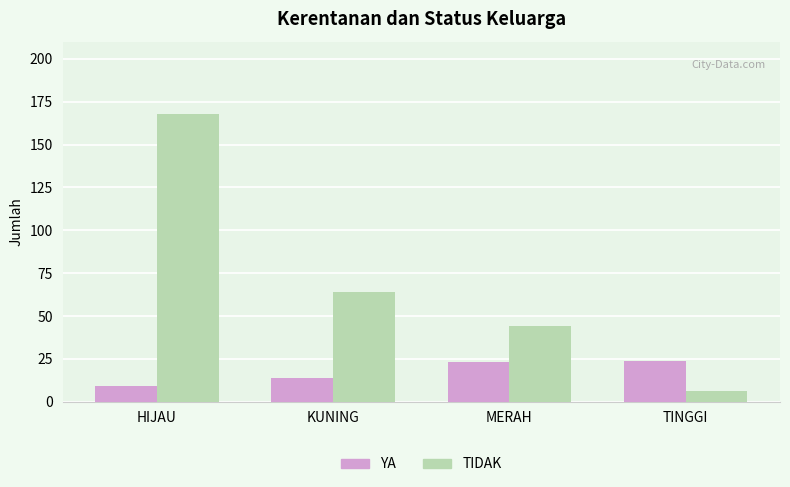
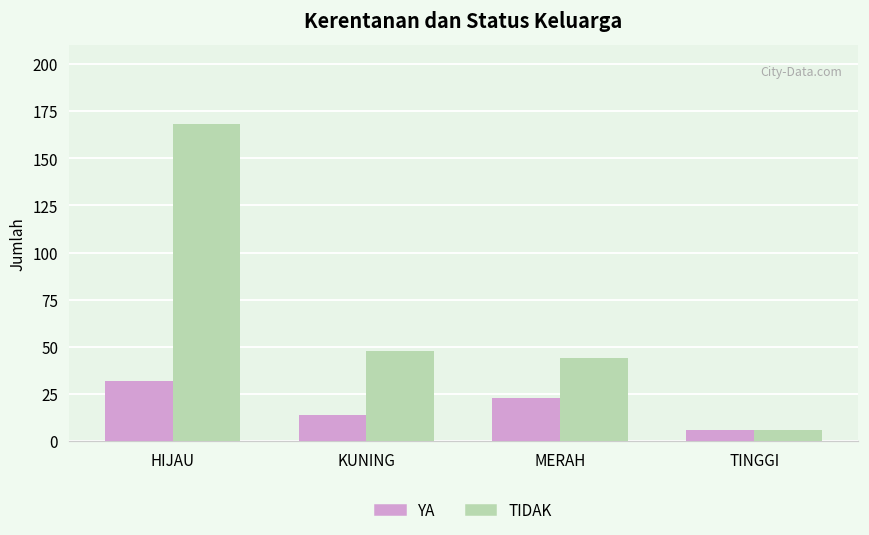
  {
    "YA": {
-     "HIJAU": 9,
+     "HIJAU": 32,
      "KUNING": 14,
      "MERAH": 23,
-     "TINGGI": 24
+     "TINGGI": 6
    },
    "TIDAK": {
      "HIJAU": 168,
-     "KUNING": 64,
+     "KUNING": 48,
      "MERAH": 44,
      "TINGGI": 6
    }
  }
